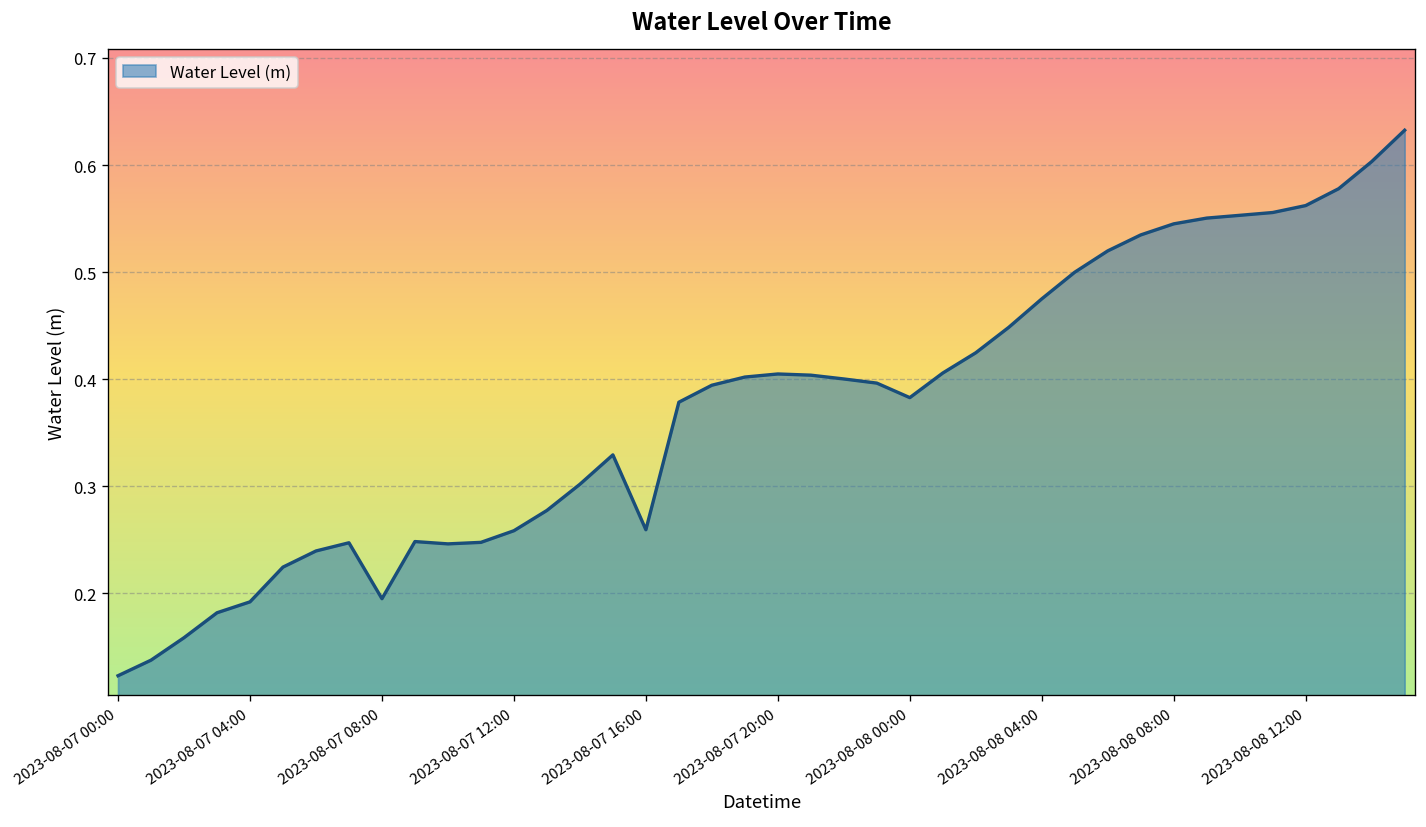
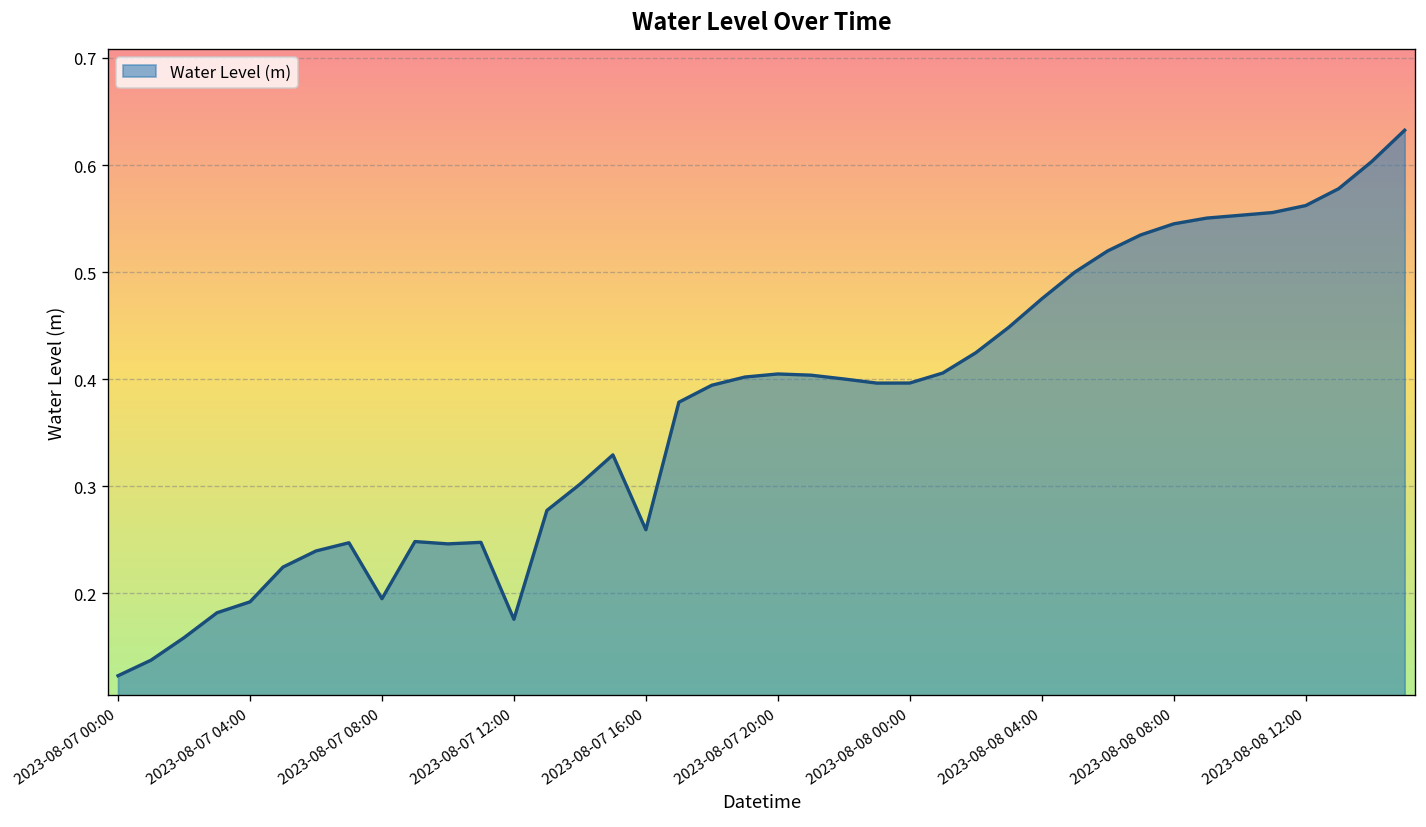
  {
    "2023-08-07 00:00": 0.12,
    "2023-08-07 04:00": 0.19,
    "2023-08-07 08:00": 0.19,
-   "2023-08-07 12:00": 0.26,
+   "2023-08-07 12:00": 0.18,
    "2023-08-07 16:00": 0.26,
    "2023-08-07 20:00": 0.40,
-   "2023-08-08 00:00": 0.38,
+   "2023-08-08 00:00": 0.40,
    "2023-08-08 04:00": 0.47,
    "2023-08-08 08:00": 0.55,
    "2023-08-08 12:00": 0.56
  }
